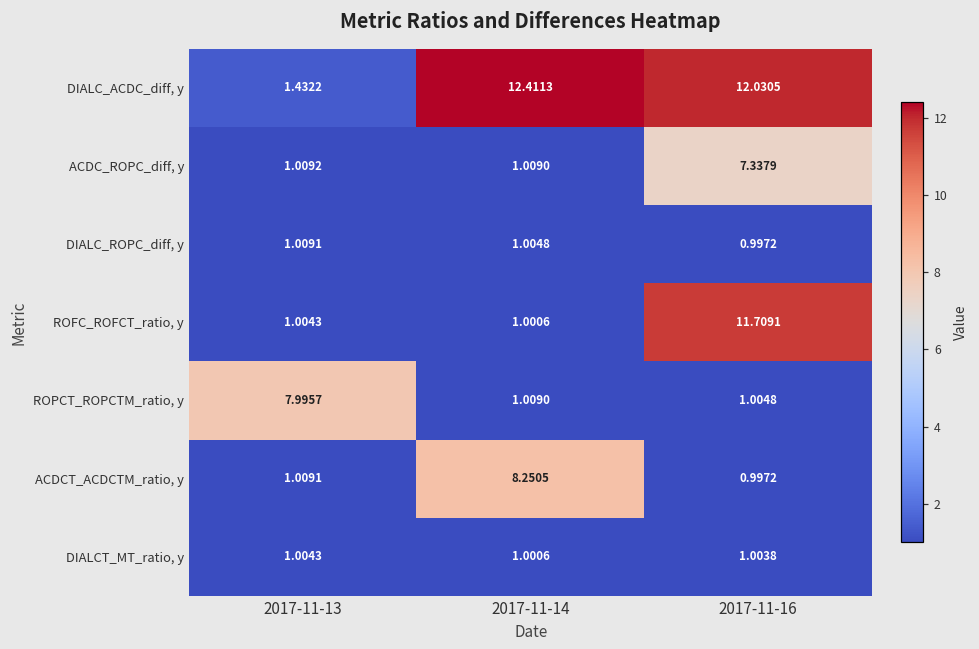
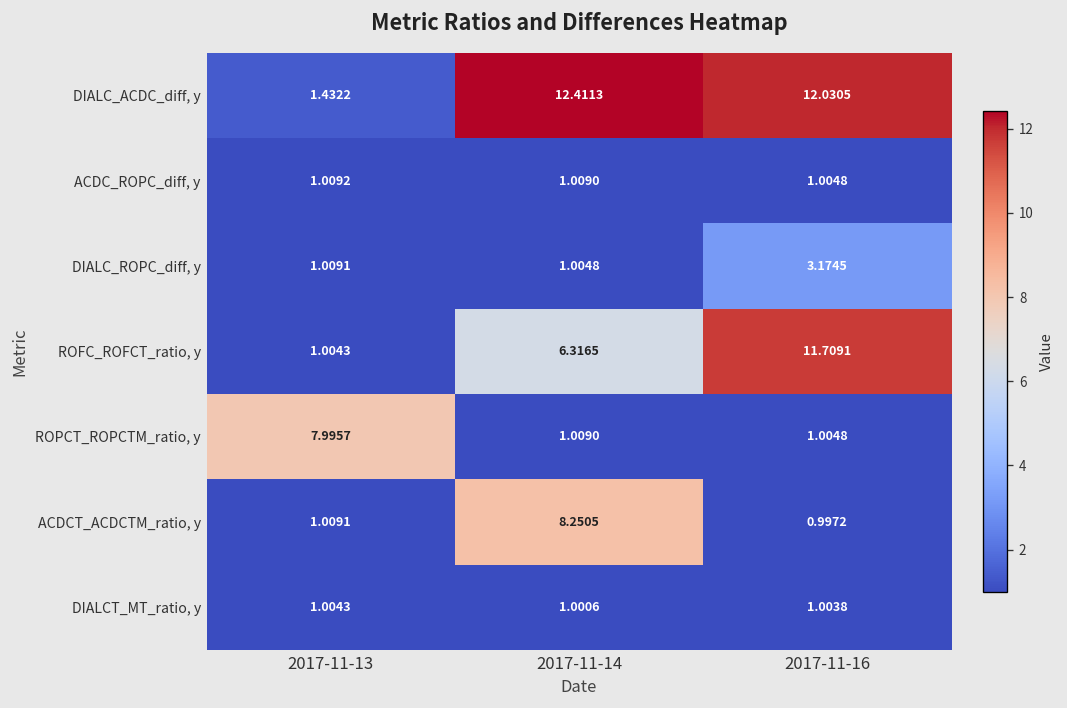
  {
    "DIALC_ACDC_diff, y": {
      "2017-11-13": 1.4322,
      "2017-11-14": 12.4113,
      "2017-11-16": 12.0305
    },
    "ACDC_ROPC_diff, y": {
      "2017-11-13": 1.0092,
      "2017-11-14": 1.0090,
-     "2017-11-16": 7.3379
+     "2017-11-16": 1.0048
    },
    "DIALC_ROPC_diff, y": {
      "2017-11-13": 1.0091,
      "2017-11-14": 1.0048,
-     "2017-11-16": 0.9972
+     "2017-11-16": 3.1745
    },
    "ROFC_ROFCT_ratio, y": {
      "2017-11-13": 1.0043,
-     "2017-11-14": 1.0006,
+     "2017-11-14": 6.3165,
      "2017-11-16": 11.7091
    },
    "ROPCT_ROPCTM_ratio, y": {
      "2017-11-13": 7.9957,
      "2017-11-14": 1.0090,
      "2017-11-16": 1.0048
    },
    "ACDCT_ACDCTM_ratio, y": {
      "2017-11-13": 1.0091,
      "2017-11-14": 8.2505,
      "2017-11-16": 0.9972
    },
    "DIALCT_MT_ratio, y": {
      "2017-11-13": 1.0043,
      "2017-11-14": 1.0006,
      "2017-11-16": 1.0038
    }
  }
